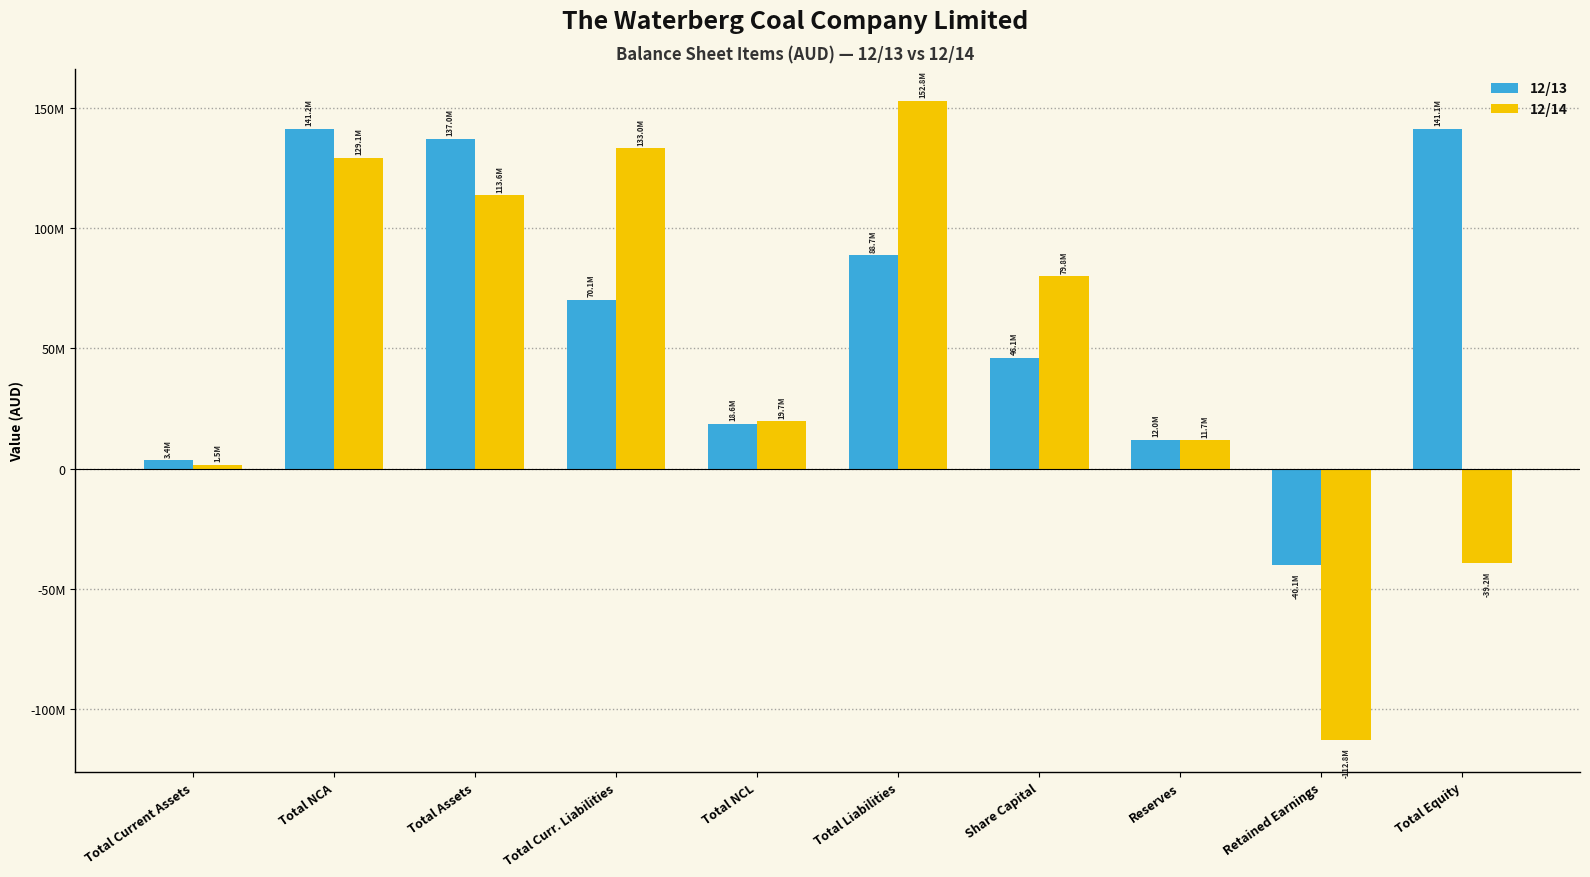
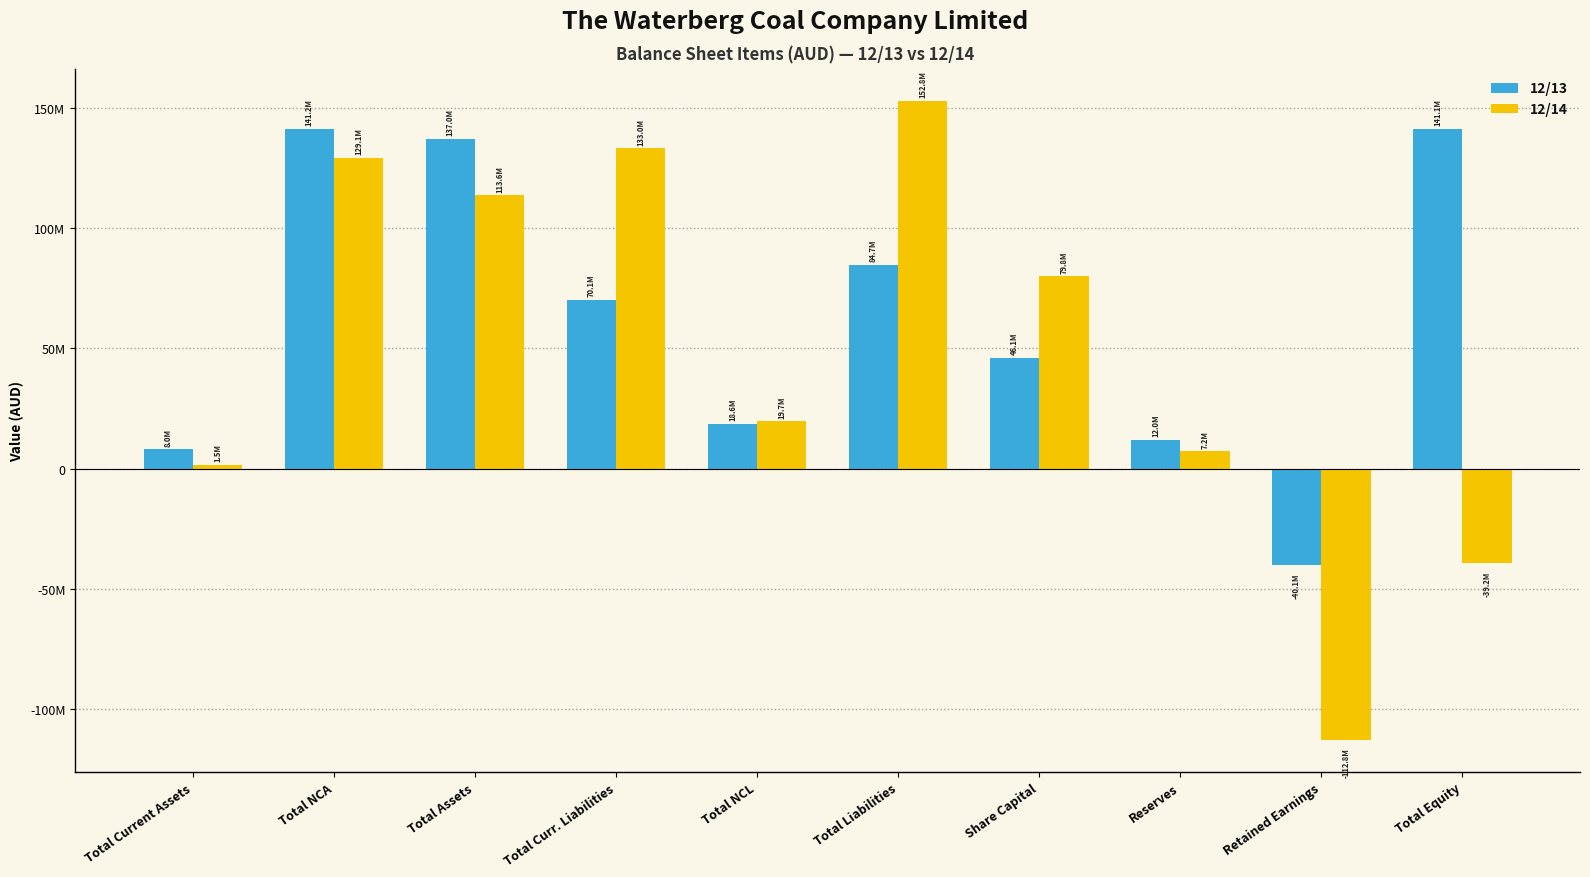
  {
    "12/13": {
-     "Total Current Assets": "3.4M",
+     "Total Current Assets": "8.0M",
      "Total NCA": "141.2M",
      "Total Assets": "137.0M",
      "Total Curr. Liabilities": "70.1M",
      "Total NCL": "18.6M",
-     "Total Liabilities": "88.7M",
+     "Total Liabilities": "84.7M",
      "Share Capital": "46.1M",
      "Reserves": "12.0M",
      "Retained Earnings": "-40.1M",
      "Total Equity": "141.1M"
    },
    "12/14": {
      "Total Current Assets": "1.5M",
      "Total NCA": "129.1M",
      "Total Assets": "113.6M",
      "Total Curr. Liabilities": "133.0M",
      "Total NCL": "19.7M",
      "Total Liabilities": "152.8M",
      "Share Capital": "79.8M",
-     "Reserves": "11.7M",
+     "Reserves": "7.2M",
      "Retained Earnings": "-112.8M",
      "Total Equity": "-39.2M"
    }
  }
